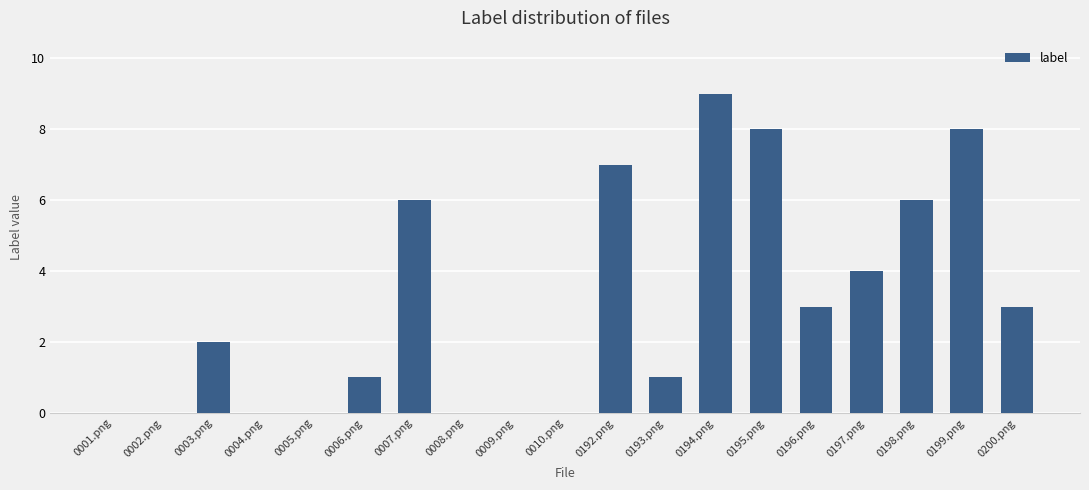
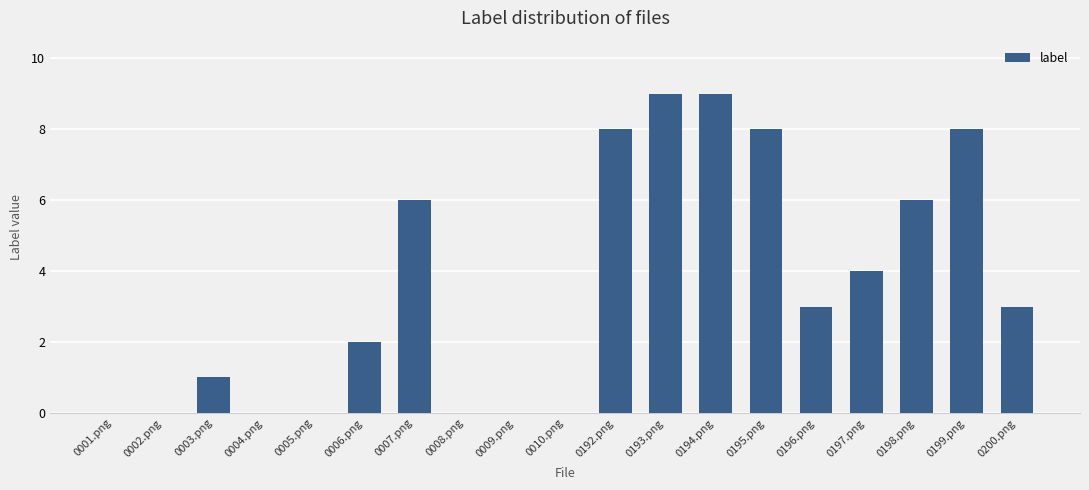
  {
    "0001.png": 0,
    "0002.png": 0,
-   "0003.png": 2,
+   "0003.png": 1,
    "0004.png": 0,
    "0005.png": 0,
-   "0006.png": 1,
+   "0006.png": 2,
    "0007.png": 6,
    "0008.png": 0,
    "0009.png": 0,
    "0010.png": 0,
-   "0192.png": 7,
-   "0193.png": 1,
+   "0192.png": 8,
+   "0193.png": 9,
    "0194.png": 9,
    "0195.png": 8,
    "0196.png": 3,
    "0197.png": 4,
    "0198.png": 6,
    "0199.png": 8,
    "0200.png": 3
  }
